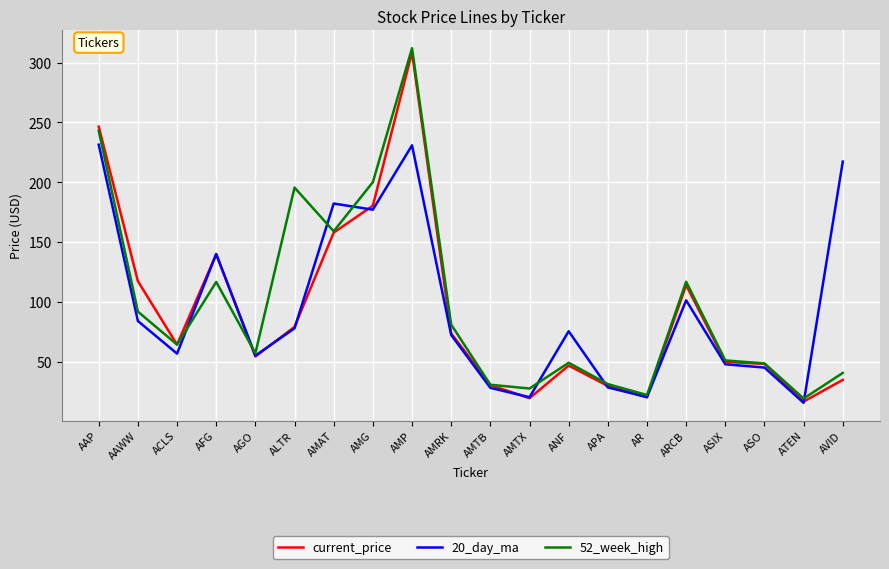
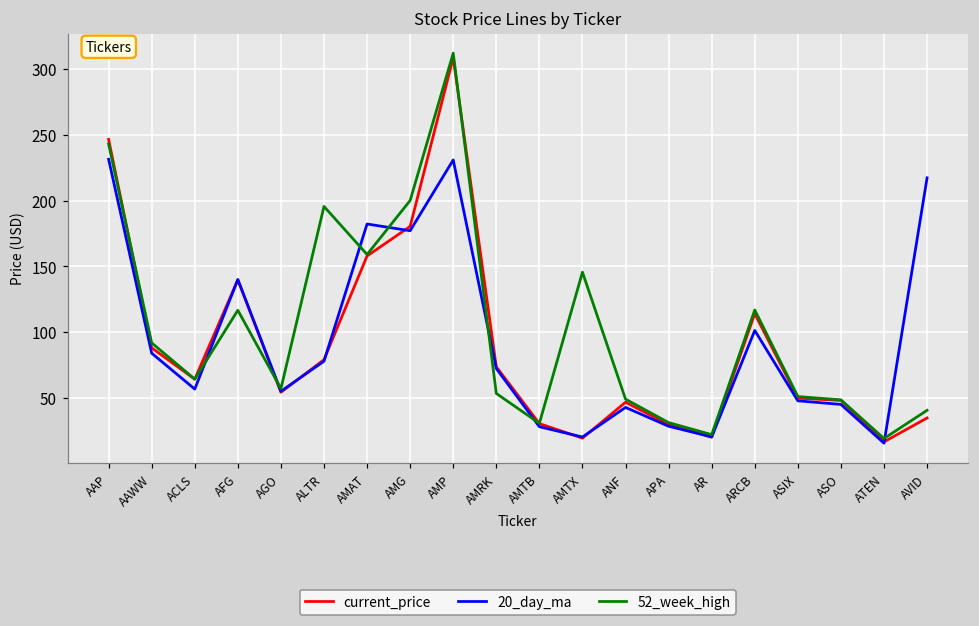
  {
    "current_price": {
      "AAP": 247,
-     "AAWW": 117,
+     "AAWW": 88,
      "AMG": 180,
      "AMP": 309,
      "ANF": 47,
      "ARCB": 114,
      "AVID": 35
    },
    "20_day_ma": {
      "AAP": 231,
      "AAWW": 84,
      "ACLS": 57,
      "AMAT": 182,
      "AMG": 177,
      "AMP": 231,
      "AMTB": 28,
-     "ANF": 75,
+     "ANF": 43,
      "ARCB": 101,
      "ASO": 45,
      "AVID": 217
    },
    "52_week_high": {
      "AAP": 243,
      "AAWW": 92,
      "AFG": 117,
      "ALTR": 196,
      "AMG": 200,
      "AMP": 312,
-     "AMRK": 81,
-     "AMTX": 27,
+     "AMRK": 53,
+     "AMTX": 146,
      "ANF": 49,
      "ARCB": 117,
      "ATEN": 19,
      "AVID": 40
    }
  }
